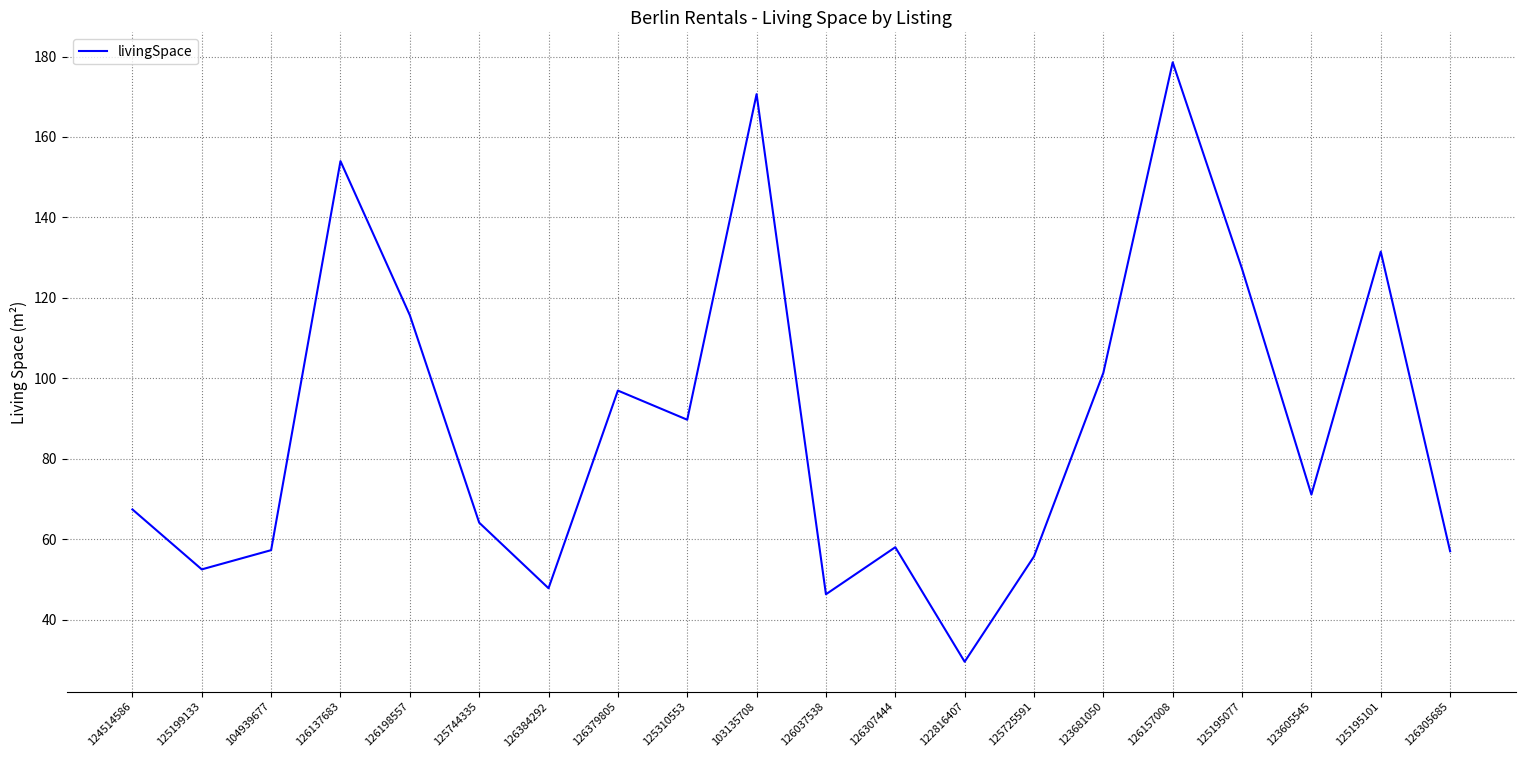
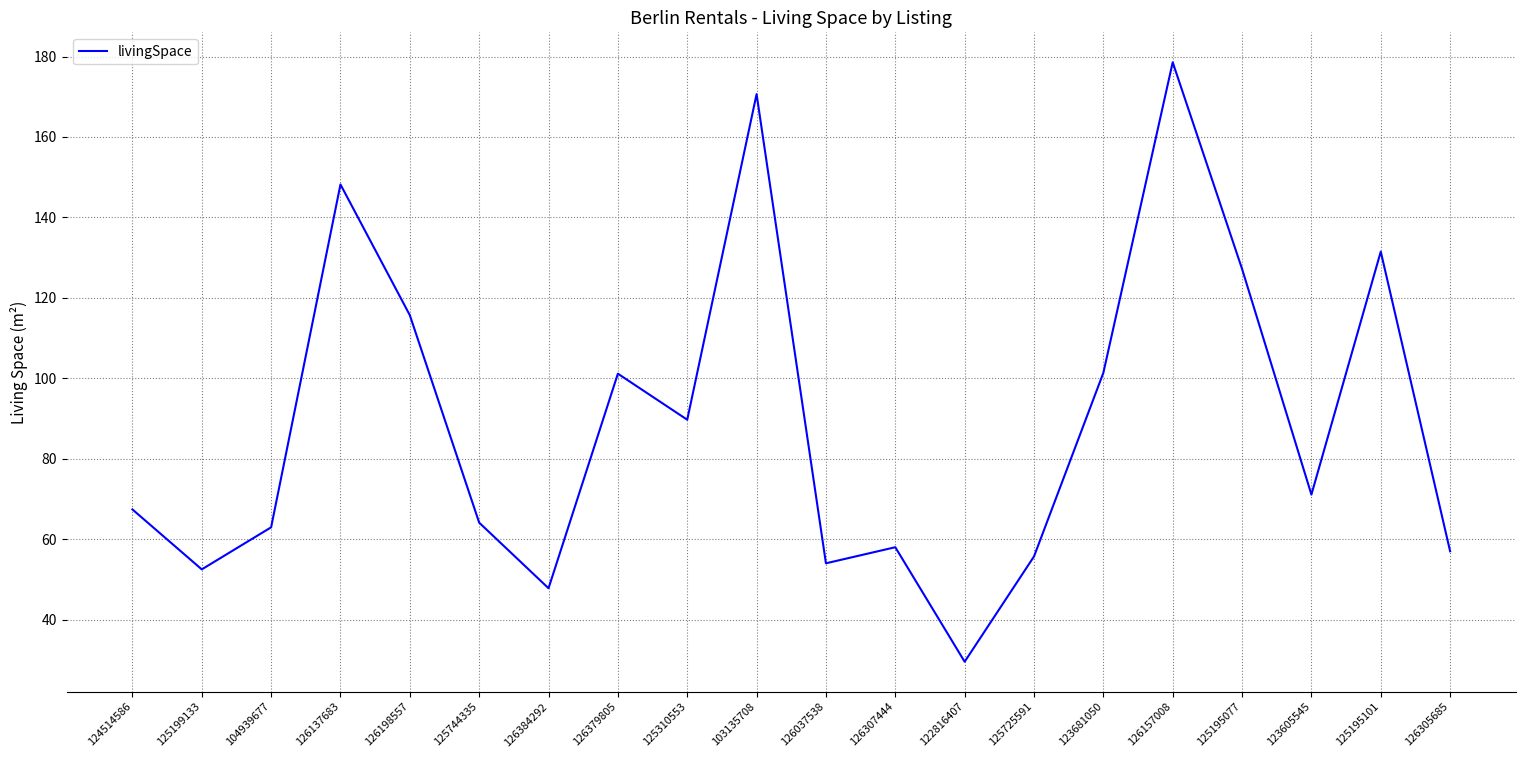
  {
    "124514586": 67,
    "125199133": 52,
-   "104939677": 57,
-   "126137683": 154,
+   "104939677": 63,
+   "126137683": 148,
    "126198557": 116,
    "125744335": 64,
    "126384292": 48,
-   "126379805": 97,
+   "126379805": 101,
    "125310553": 90,
    "103135708": 171,
-   "126037538": 46,
+   "126037538": 54,
    "126307444": 58,
    "122816407": 30,
    "125725591": 56,
    "123681050": 101,
    "126157008": 179,
    "125195077": 127,
    "123605545": 71,
    "125195101": 132,
    "126305685": 57
  }
